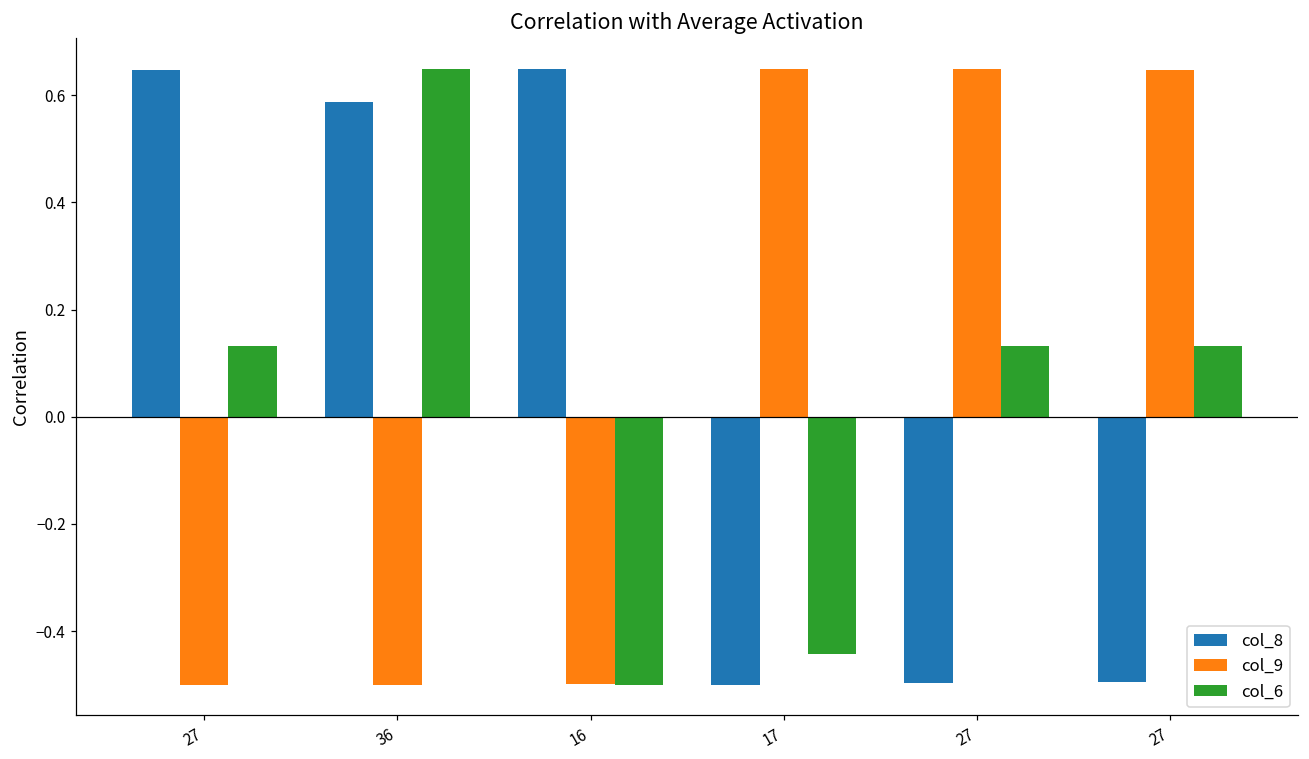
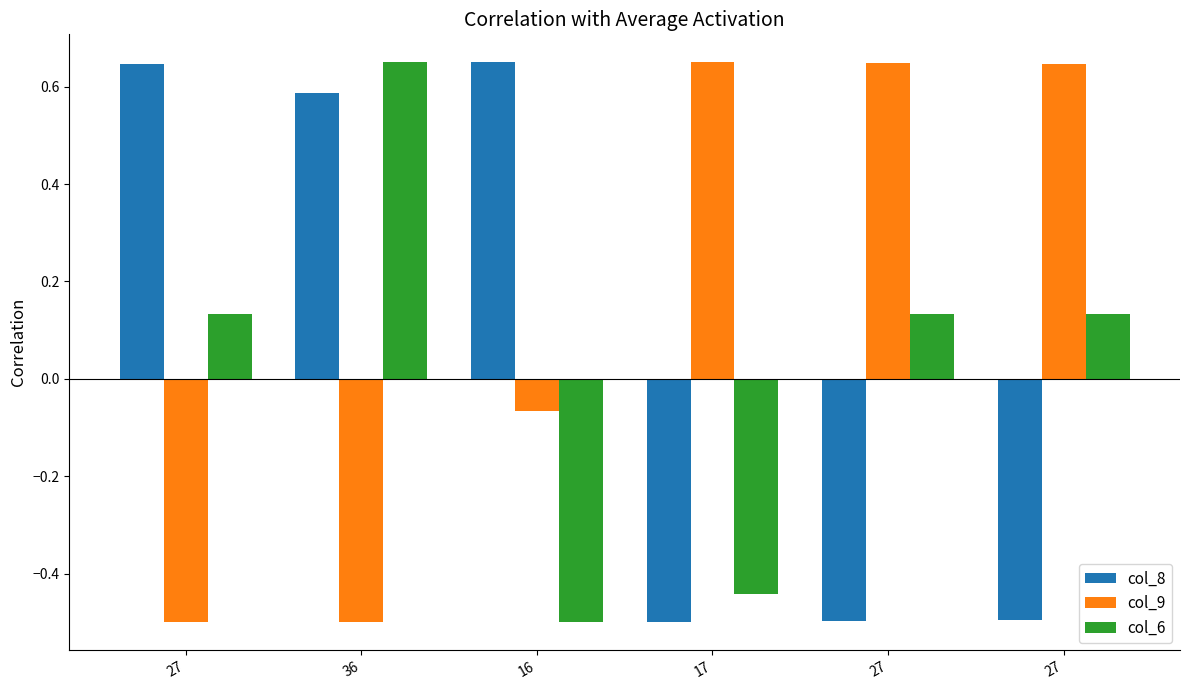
  {
    "col_8": {
      "36": 0.59,
      "16": 0.65,
      "17": -0.50
    },
    "col_9": {
      "36": -0.50,
-     "16": -0.50,
+     "16": -0.07,
      "17": 0.65
    },
    "col_6": {
      "36": 0.65,
      "16": -0.50,
      "17": -0.44
    }
  }
